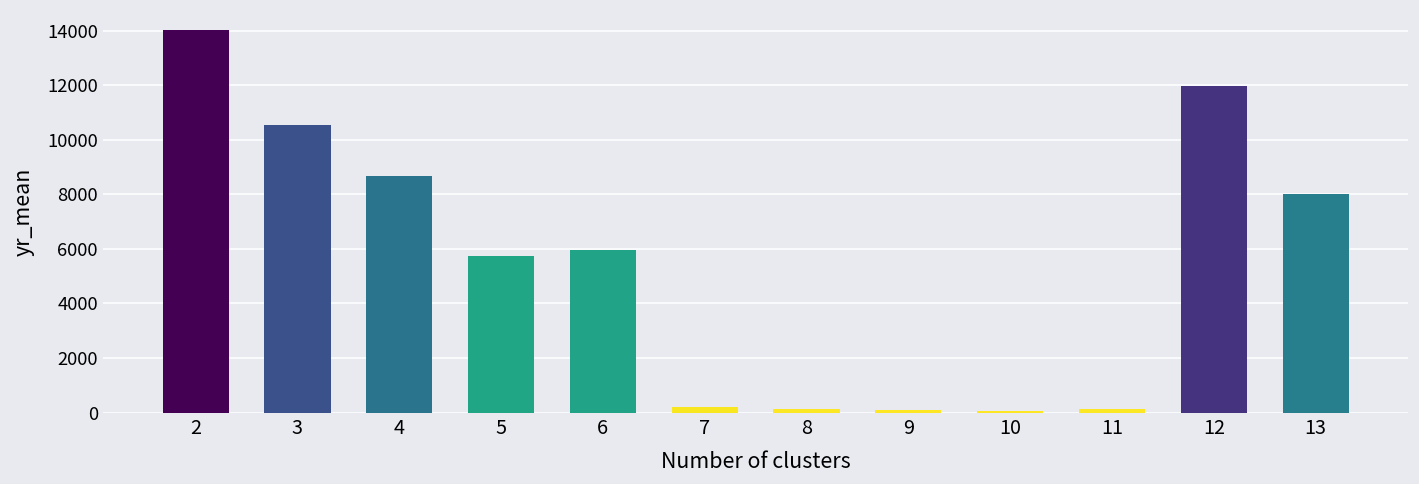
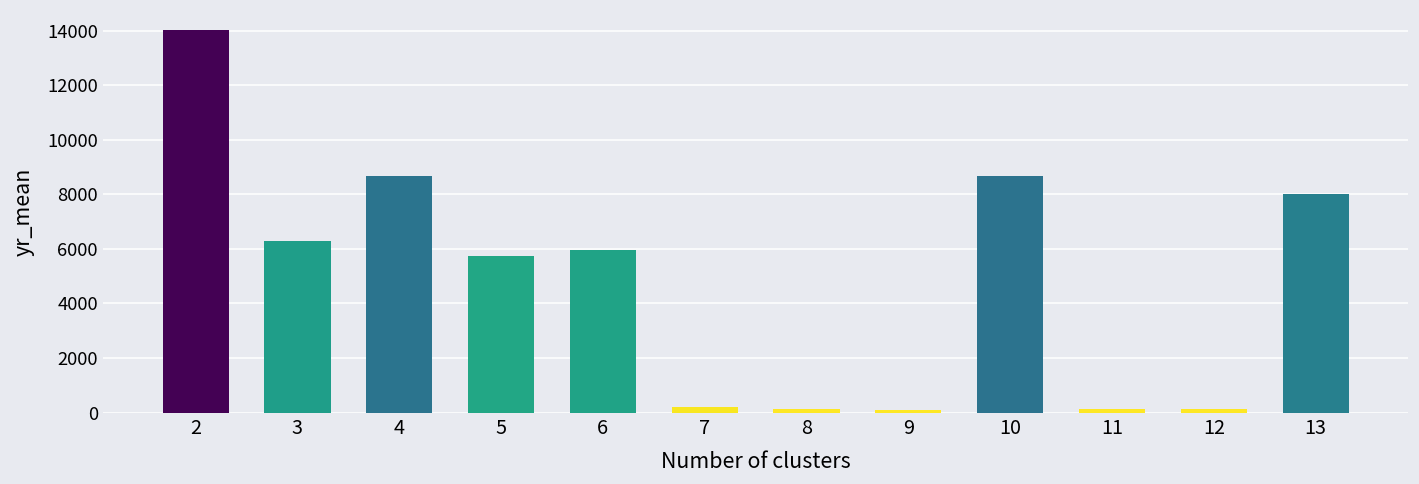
  {
    "2": 14000,
-   "3": 10500,
+   "3": 6300,
    "4": 8700,
    "5": 5700,
    "6": 5900,
    "7": 200,
    "8": 100,
-   "10": 100,
+   "10": 8700,
    "11": 100,
-   "12": 12000,
+   "12": 100,
    "13": 8000
  }
